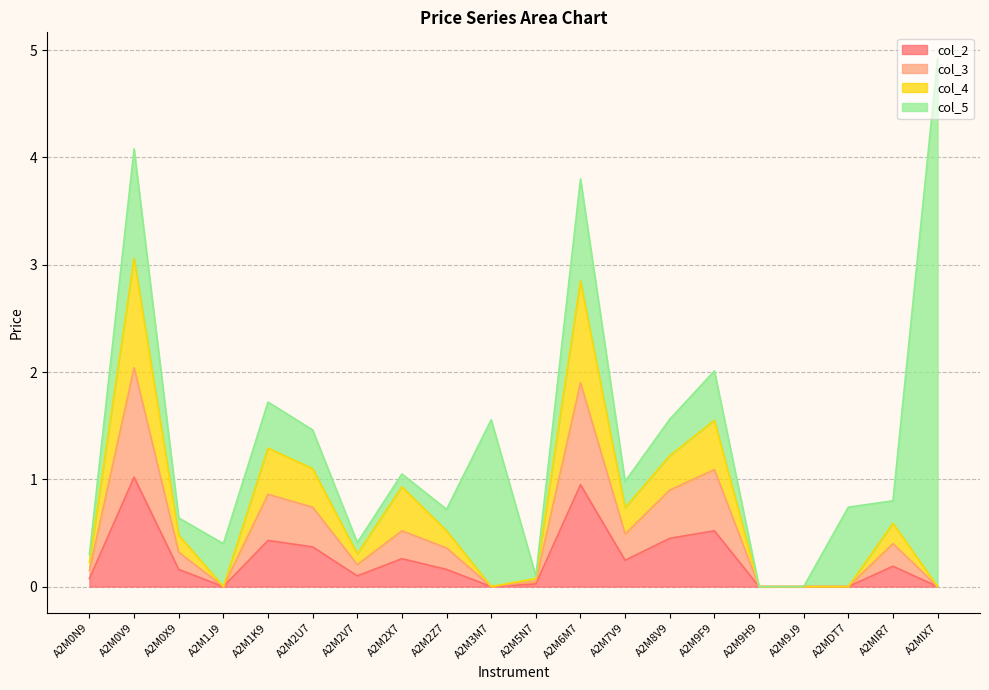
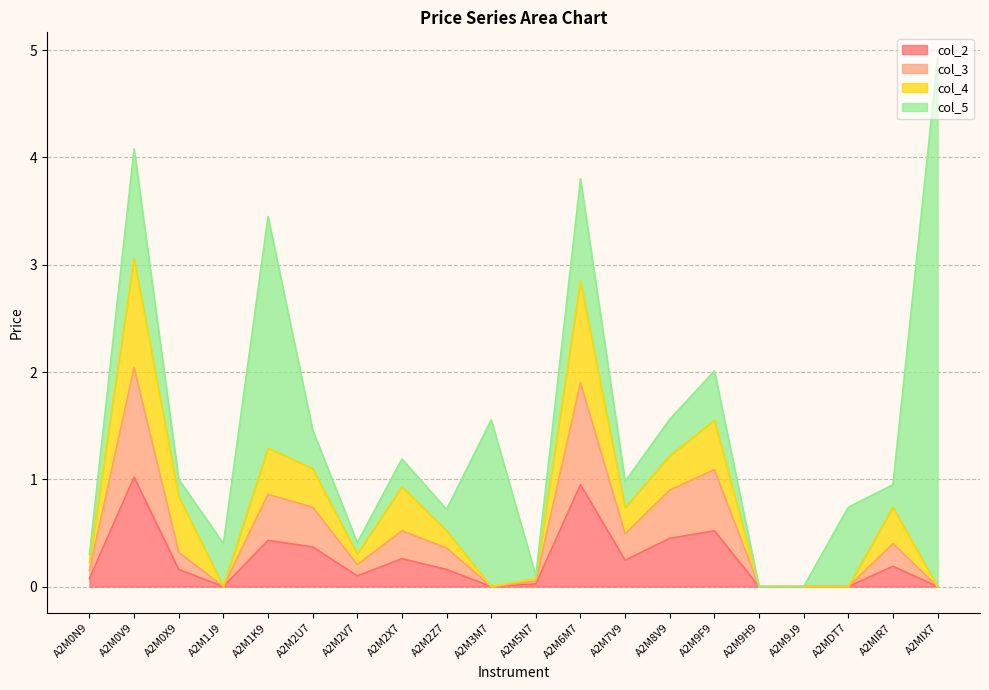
  {
    "col_4": {
      "A2M0N9": 0.07,
      "A2M0V9": 1.02,
-     "A2M0X9": 0.16,
+     "A2M0X9": 0.52,
      "A2M1K9": 0.43,
      "A2M2U7": 0.36,
      "A2M2V7": 0.10,
      "A2M2X7": 0.41,
      "A2M2Z7": 0.16,
      "A2M5N7": 0.03,
      "A2M6M7": 0.95,
      "A2M7V9": 0.25,
      "A2M8V9": 0.32,
      "A2M9F9": 0.46,
-     "A2MIR7": 0.19
+     "A2MIR7": 0.34
    },
    "col_5": {
      "A2M0N9": 0.08,
      "A2M0V9": 1.02,
      "A2M0X9": 0.16,
      "A2M1J9": 0.40,
-     "A2M1K9": 0.43,
+     "A2M1K9": 2.16,
      "A2M2U7": 0.36,
      "A2M2V7": 0.10,
-     "A2M2X7": 0.12,
+     "A2M2X7": 0.26,
      "A2M2Z7": 0.20,
      "A2M3M7": 1.56,
      "A2M5N7": 0.02,
      "A2M6M7": 0.95,
      "A2M7V9": 0.25,
      "A2M8V9": 0.34,
      "A2M9F9": 0.46,
      "A2MDT7": 0.74,
      "A2MIR7": 0.21
    }
  }
